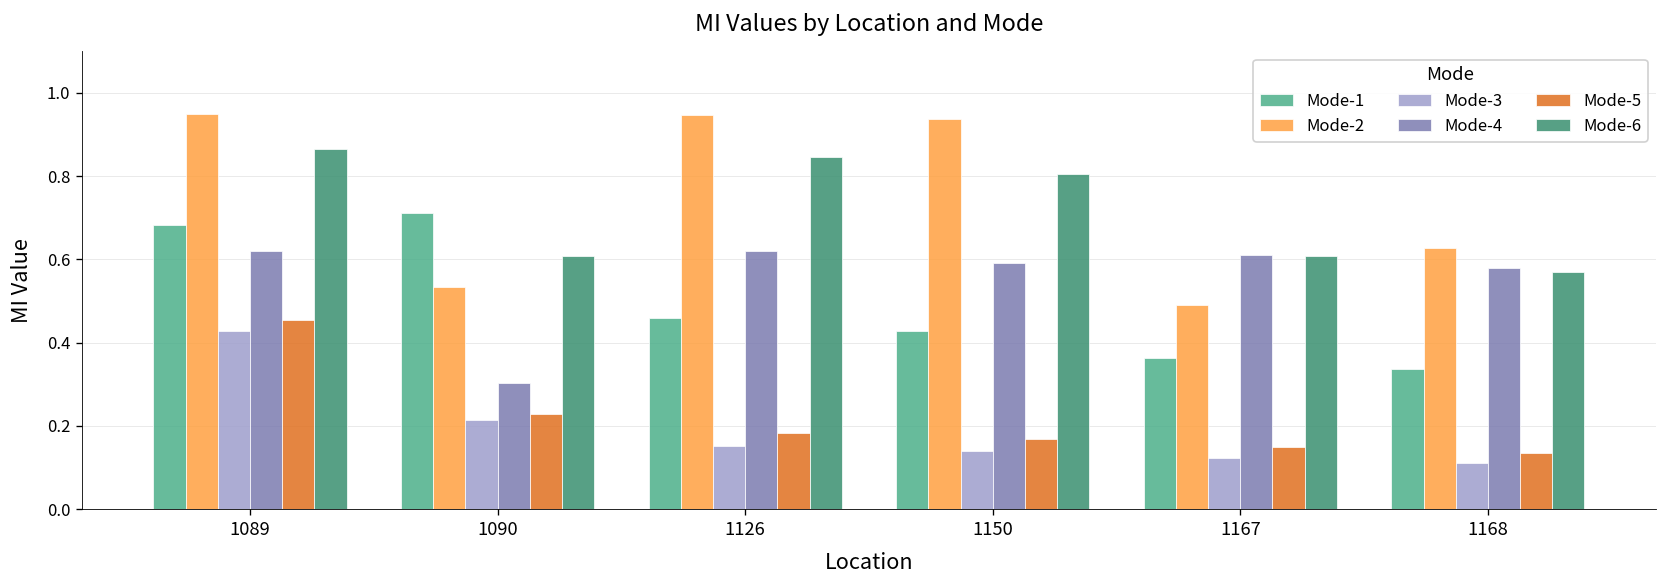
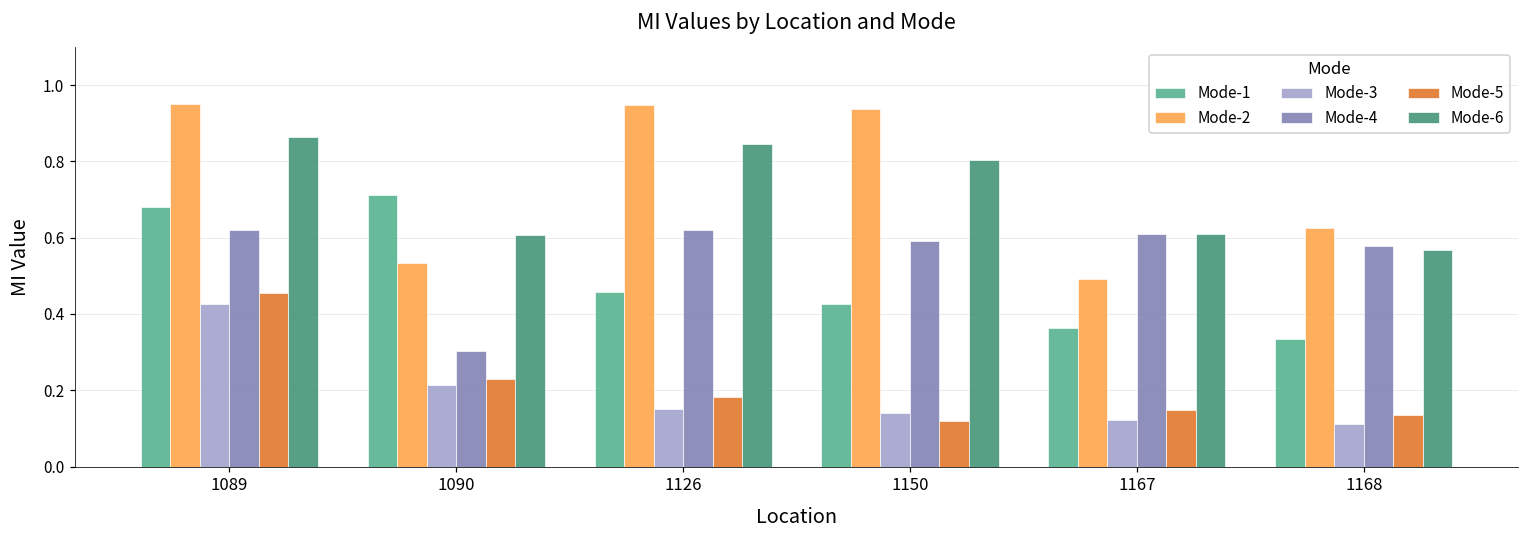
  {
    "Mode-2": {
      "1089": 0.95,
      "1090": 0.53,
      "1126": 0.95,
      "1150": 0.94,
      "1167": 0.49,
      "1168": 0.63
    },
    "Mode-5": {
      "1089": 0.45,
      "1090": 0.23,
      "1126": 0.18,
-     "1150": 0.17,
+     "1150": 0.12,
      "1167": 0.15,
      "1168": 0.14
    }
  }
